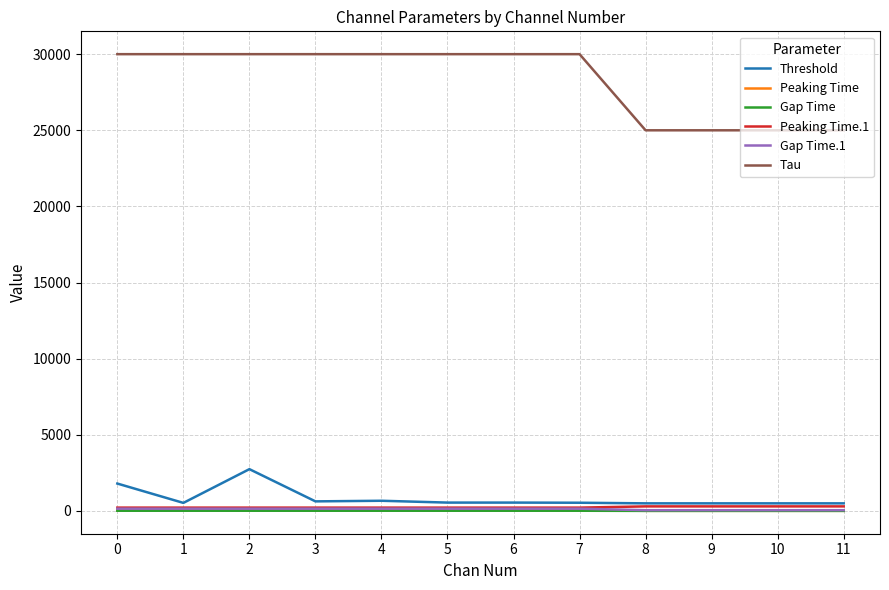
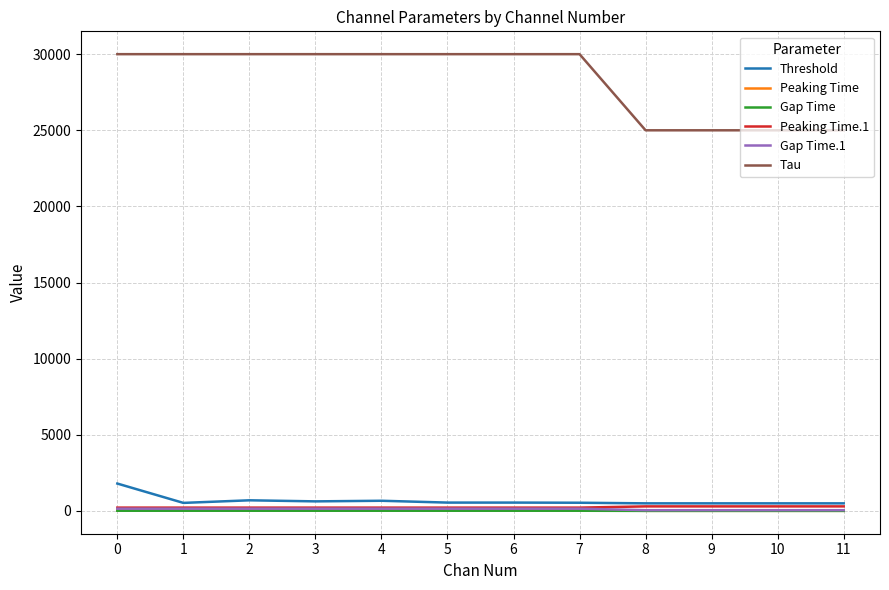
  {
    "Threshold": {
      "0": 1800,
      "1": 500,
-     "2": 2700,
+     "2": 700,
      "3": 600,
      "4": 700,
      "5": 600,
      "6": 600,
      "7": 500,
      "8": 500,
      "9": 500,
      "10": 500,
      "11": 500
    },
    "Peaking Time.1": {
      "8": 300,
      "9": 300,
      "10": 300,
      "11": 300
    },
    "Tau": {
      "0": 30000,
      "1": 30000,
      "2": 30000,
      "3": 30000,
      "4": 30000,
      "5": 30000,
      "6": 30000,
      "7": 30000,
      "8": 25000,
      "9": 25000
    }
  }
